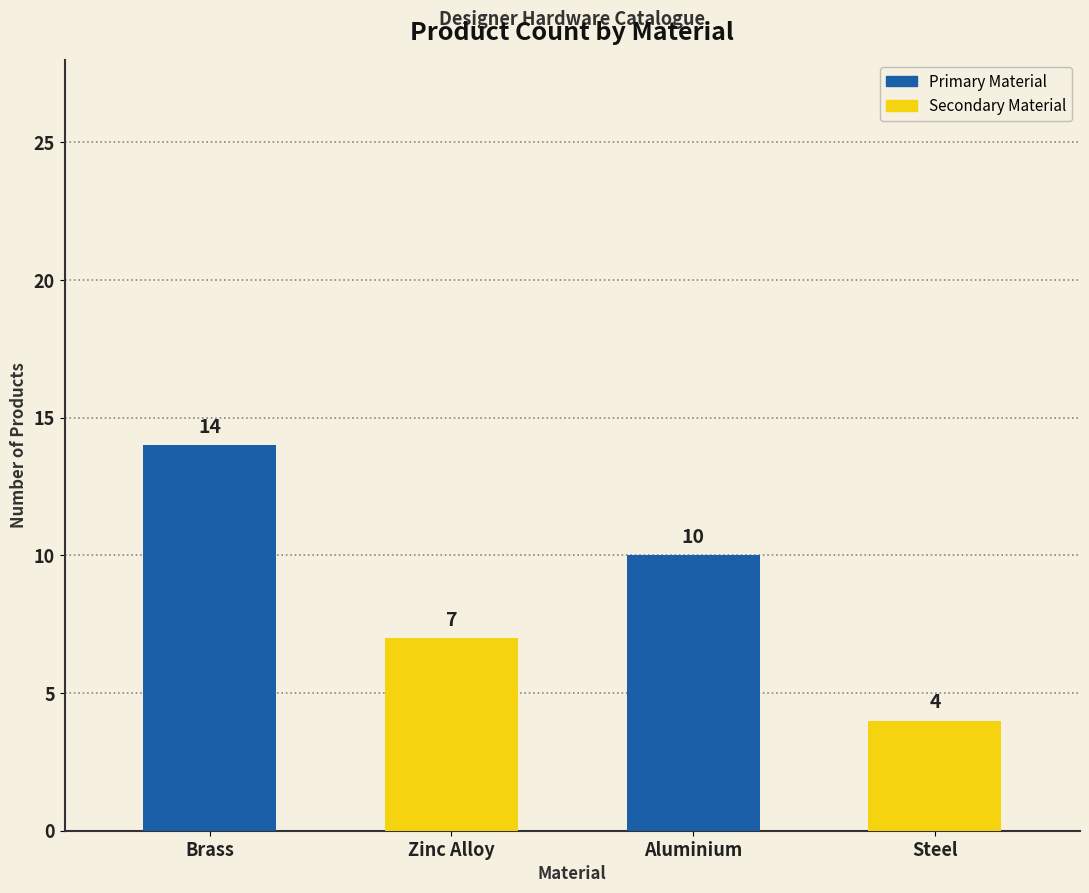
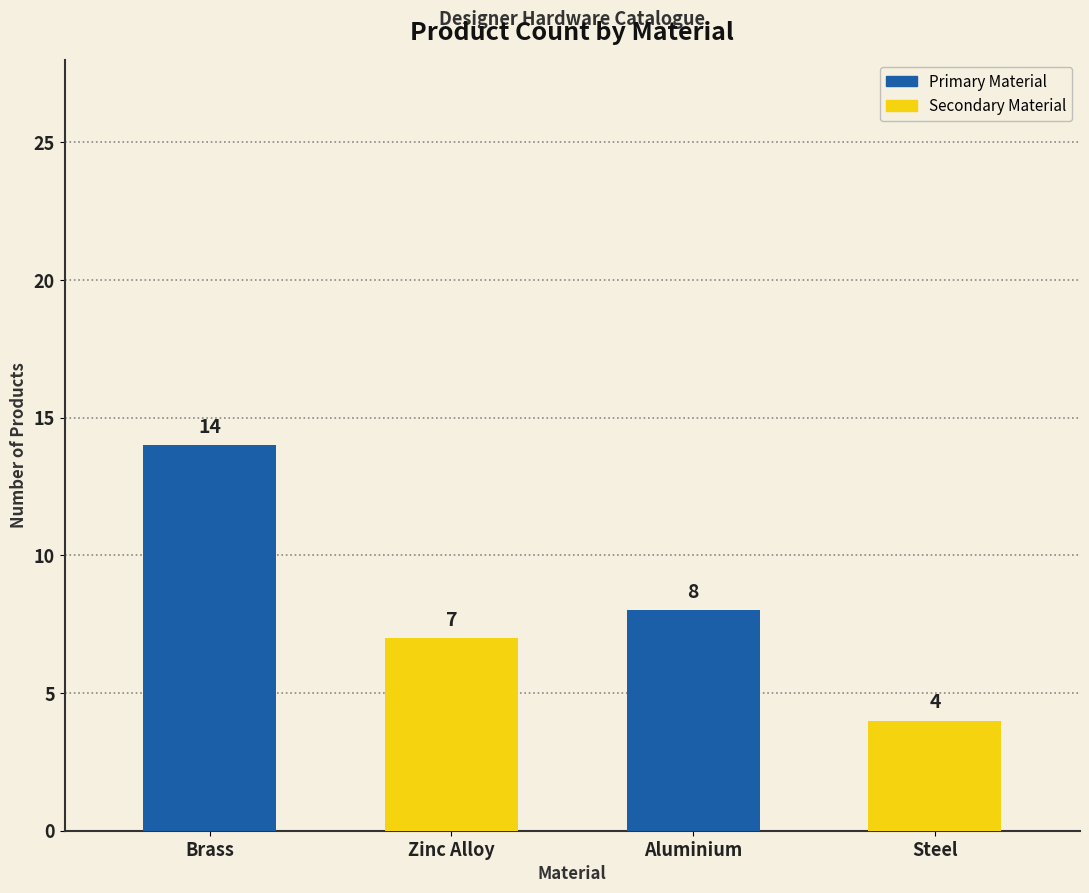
  {
    "Brass": 14,
    "Zinc Alloy": 7,
-   "Aluminium": 10,
+   "Aluminium": 8,
    "Steel": 4
  }
